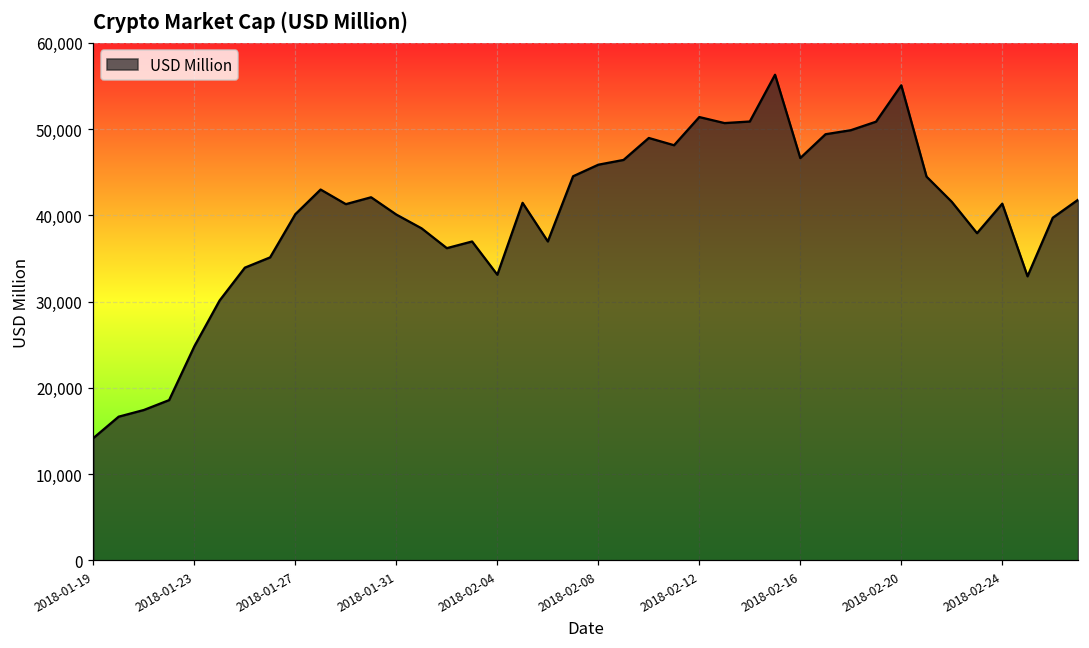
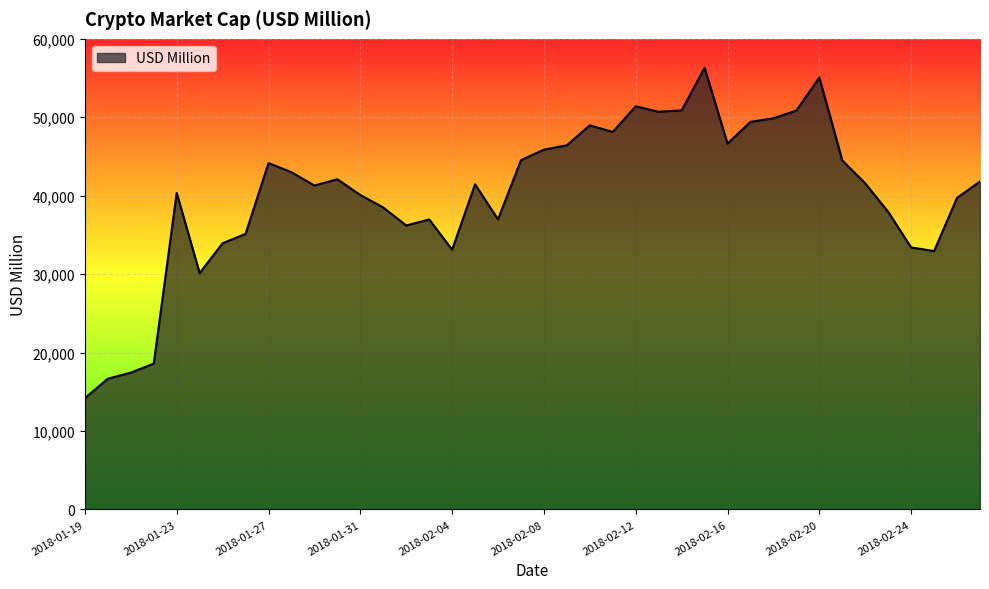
  {
    "2018-01-19": "14,000",
-   "2018-01-23": "25,000",
-   "2018-01-27": "40,000",
+   "2018-01-23": "40,000",
+   "2018-01-27": "44,000",
    "2018-01-31": "40,000",
    "2018-02-04": "33,000",
    "2018-02-08": "46,000",
    "2018-02-12": "51,000",
    "2018-02-16": "47,000",
    "2018-02-20": "55,000",
-   "2018-02-24": "41,000"
+   "2018-02-24": "33,000"
  }
